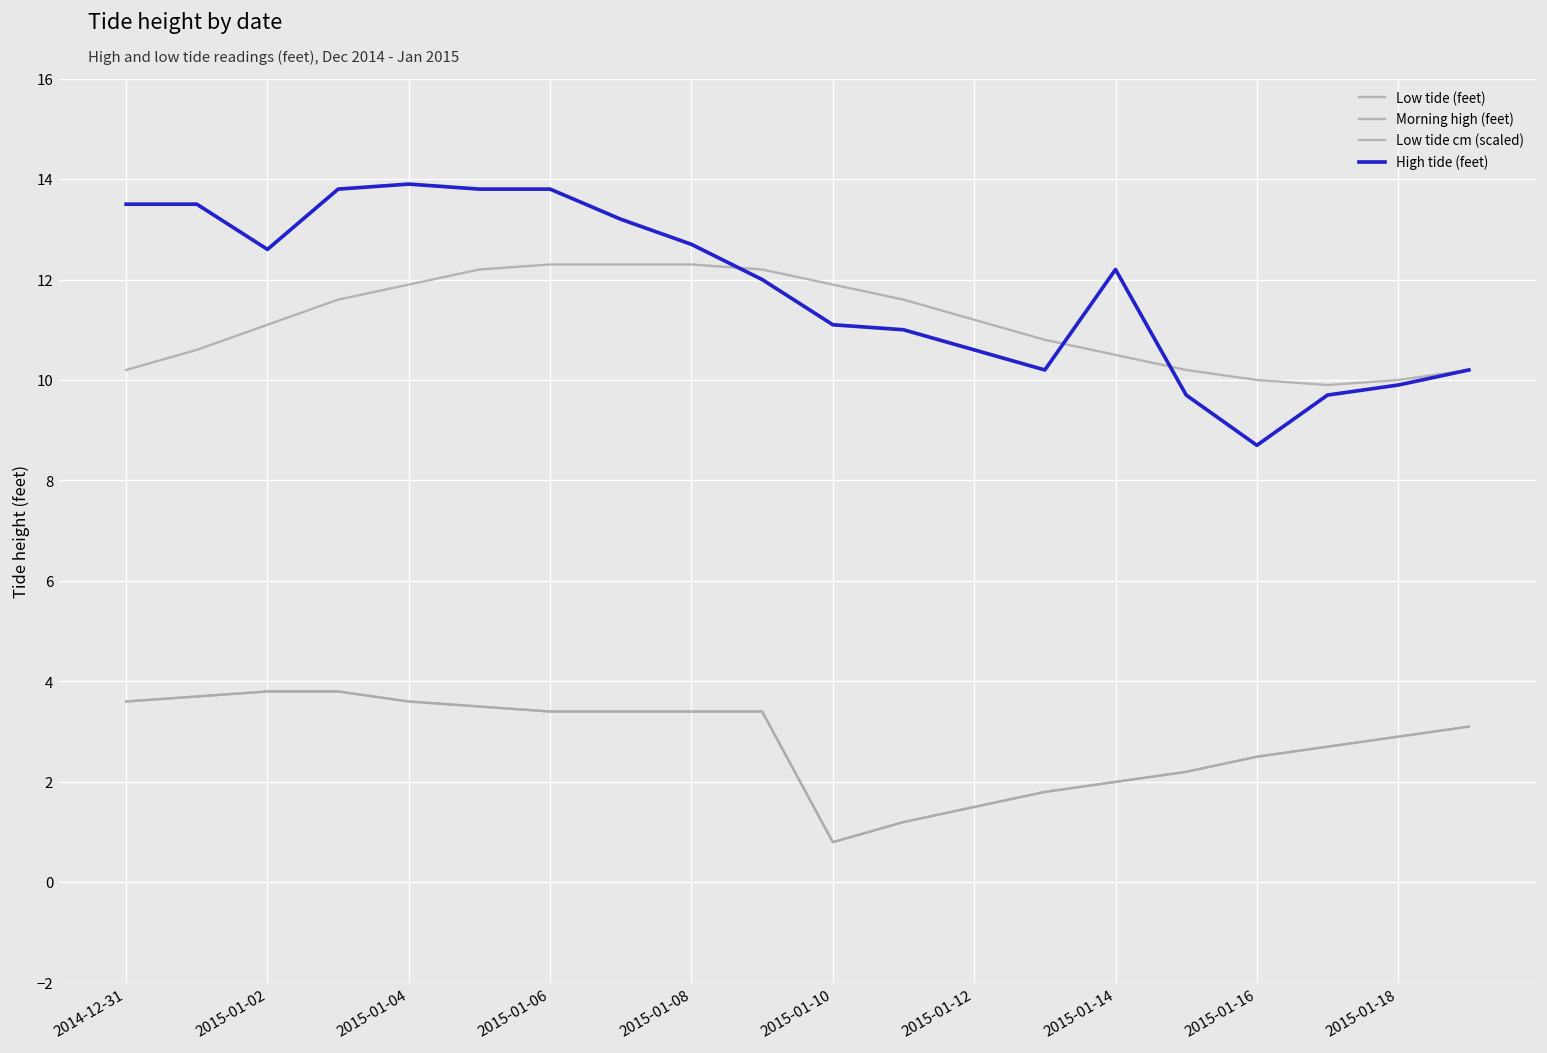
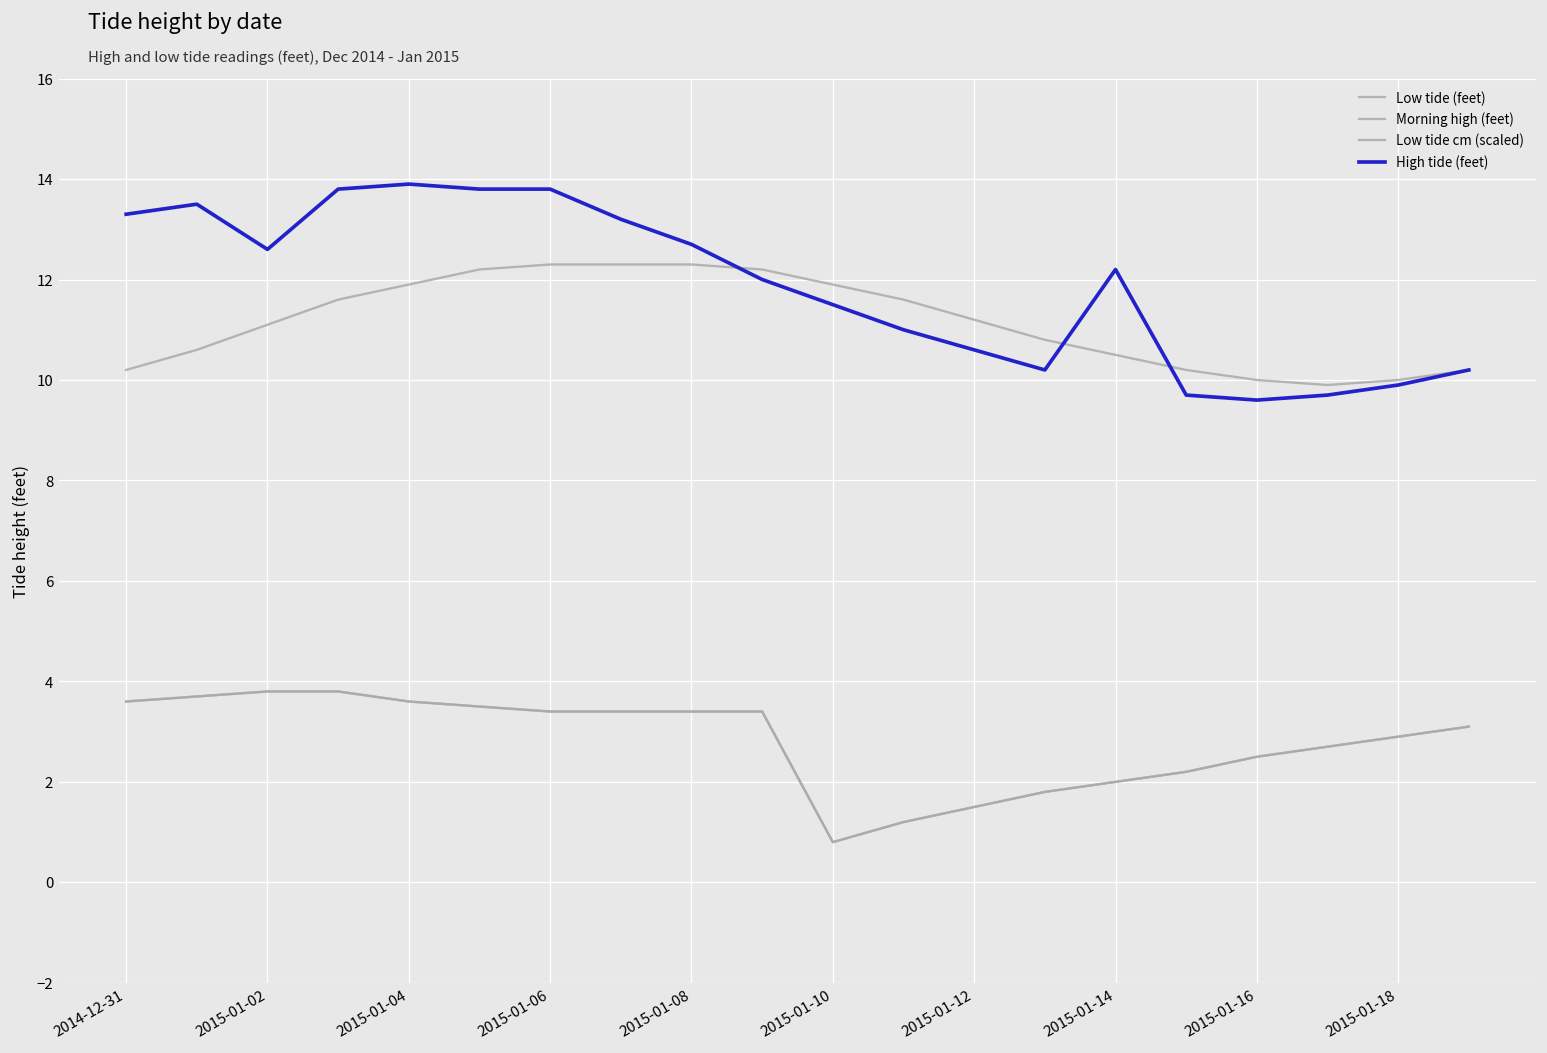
  {
    "High tide (feet)": {
-     "2014-12-31": 13.5,
+     "2014-12-31": 13.3,
      "2015-01-02": 12.6,
      "2015-01-04": 13.9,
      "2015-01-06": 13.8,
      "2015-01-08": 12.7,
-     "2015-01-10": 11.1,
+     "2015-01-10": 11.5,
      "2015-01-12": 10.6,
      "2015-01-14": 12.2,
-     "2015-01-16": 8.7,
+     "2015-01-16": 9.6,
      "2015-01-18": 9.9
    }
  }
